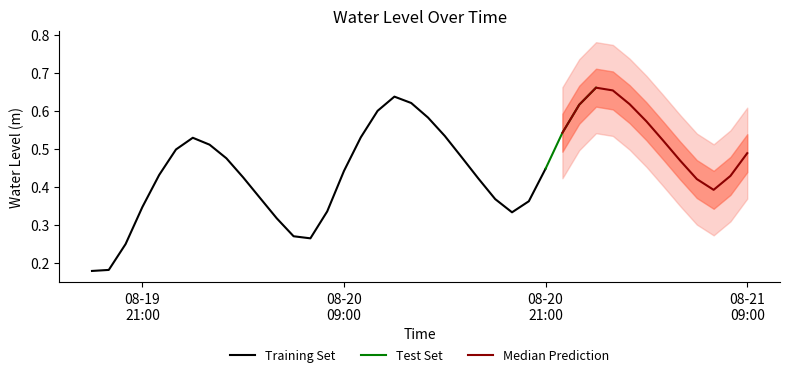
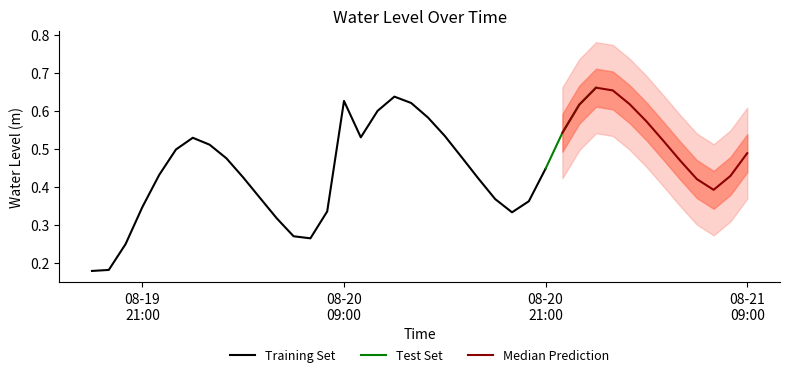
  {
    "Training Set": {
      "08-19 21:00": 0.35,
-     "08-20 09:00": 0.44
+     "08-20 09:00": 0.63
    },
    "Median Prediction": {
      "08-21 09:00": 0.49
    }
  }
